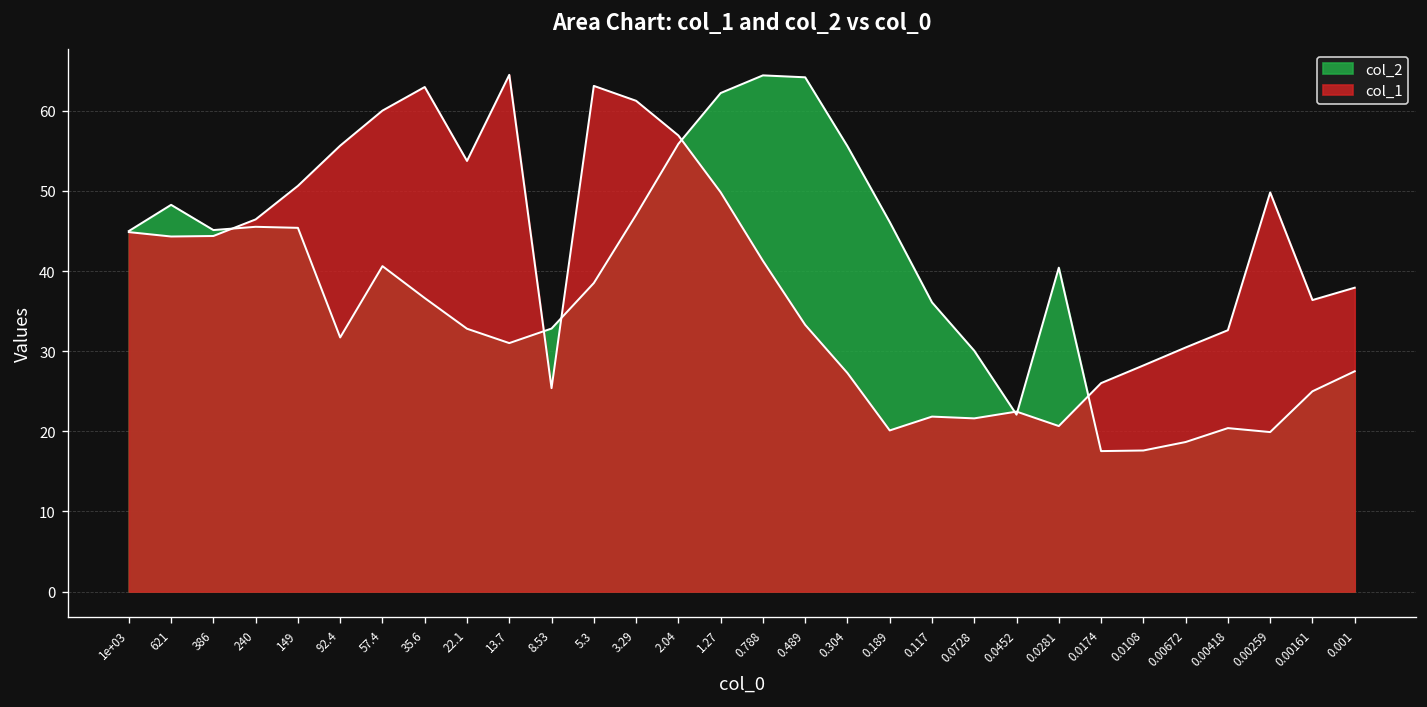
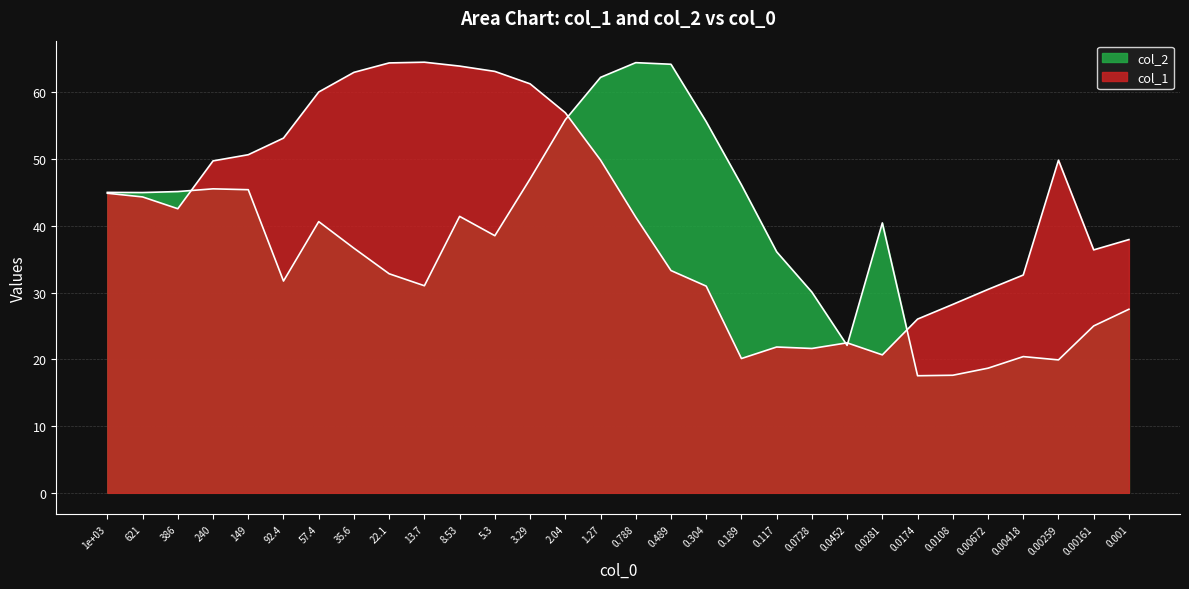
  {
    "col_2": {
-     "621": 48,
+     "621": 45,
      "386": 45,
      "240": 46,
      "149": 45,
      "92.4": 32,
      "57.4": 41,
      "35.6": 37,
      "22.1": 33,
      "13.7": 31,
-     "8.53": 33,
+     "8.53": 41,
      "5.3": 39,
      "3.29": 47,
      "2.04": 56,
      "1.27": 62,
      "0.788": 64,
      "0.489": 64,
      "0.304": 56,
      "0.189": 46,
      "0.117": 36,
      "0.0728": 30,
      "0.0452": 22,
      "0.0281": 40,
      "0.0174": 18,
      "0.0108": 18,
      "0.00672": 19,
      "0.00418": 20,
      "0.00259": 20,
      "0.00161": 25,
      "0.001": 27
    },
    "col_1": {
      "621": 44,
-     "386": 44,
-     "240": 46,
+     "386": 43,
+     "240": 50,
      "149": 51,
-     "92.4": 56,
+     "92.4": 53,
      "57.4": 60,
      "35.6": 63,
-     "22.1": 54,
+     "22.1": 64,
      "13.7": 64,
-     "8.53": 25,
+     "8.53": 64,
      "5.3": 63,
      "3.29": 61,
      "2.04": 57,
      "1.27": 50,
      "0.788": 41,
      "0.489": 33,
-     "0.304": 27,
+     "0.304": 31,
      "0.189": 20,
      "0.117": 22,
      "0.0728": 22,
      "0.0452": 22,
      "0.0281": 21,
      "0.0174": 26,
      "0.0108": 28,
      "0.00672": 30,
      "0.00418": 33,
      "0.00259": 50,
      "0.00161": 36,
      "0.001": 38
    }
  }
